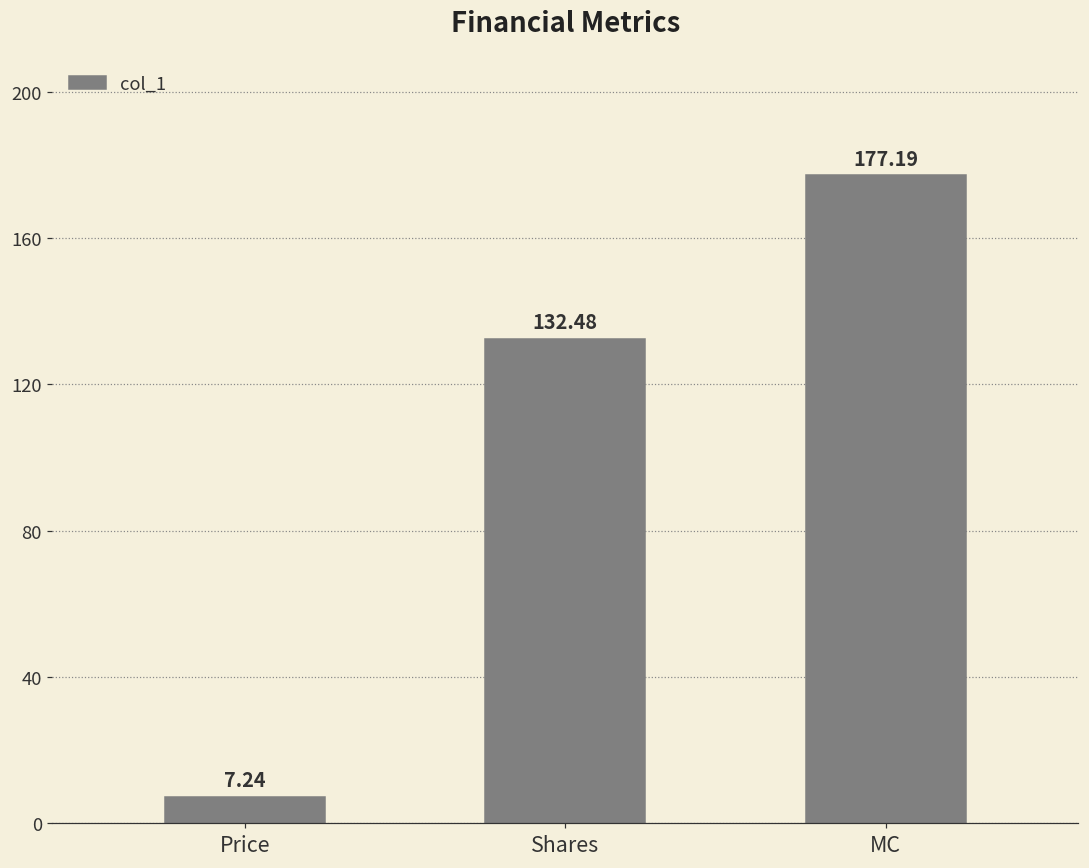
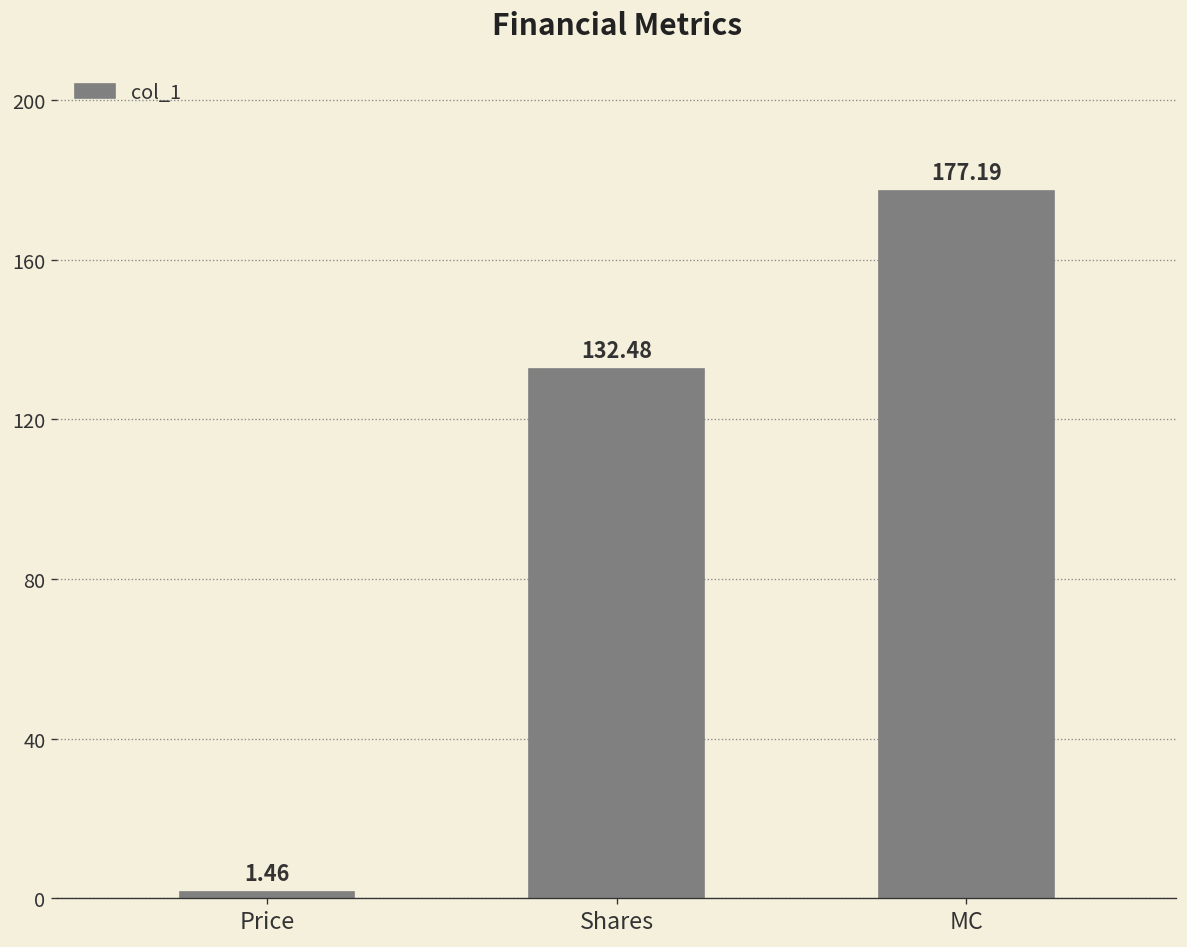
  {
-   "Price": 7.24,
+   "Price": 1.46,
    "Shares": 132.48,
    "MC": 177.19
  }
